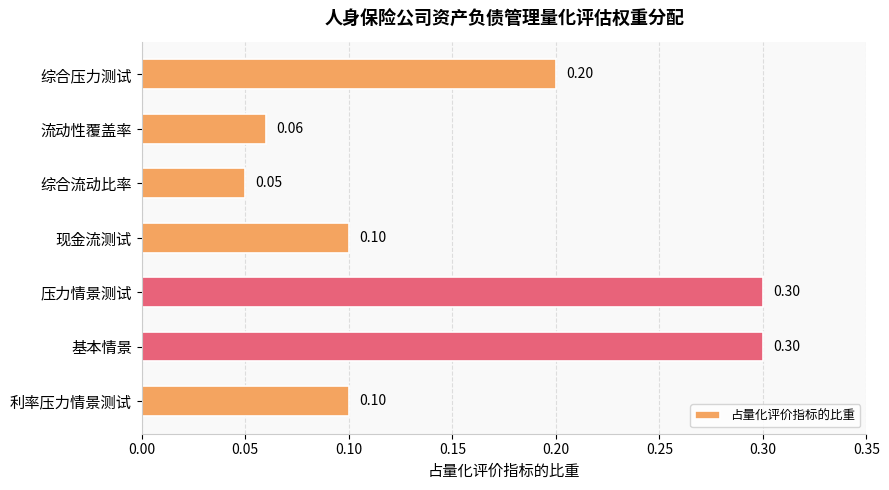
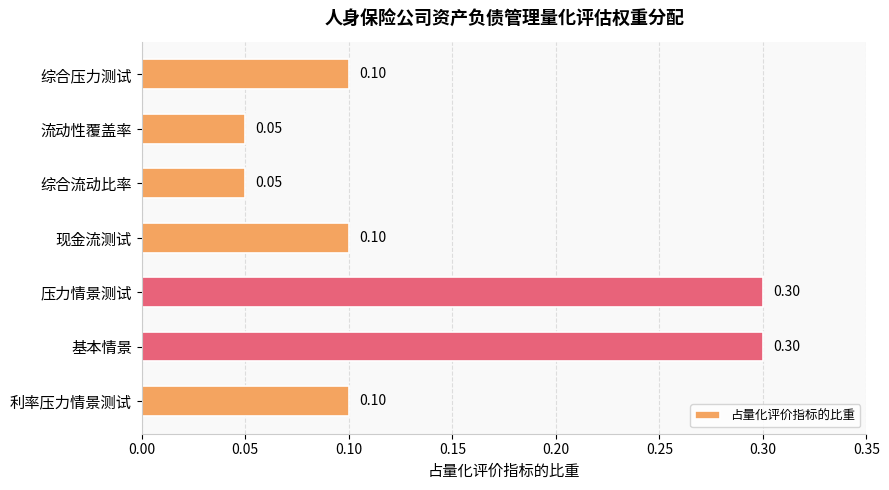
  {
-   "综合压力测试": 0.20,
-   "流动性覆盖率": 0.06,
+   "综合压力测试": 0.10,
+   "流动性覆盖率": 0.05,
    "综合流动比率": 0.05,
    "现金流测试": 0.10,
    "压力情景测试": 0.30,
    "基本情景": 0.30,
    "利率压力情景测试": 0.10
  }
